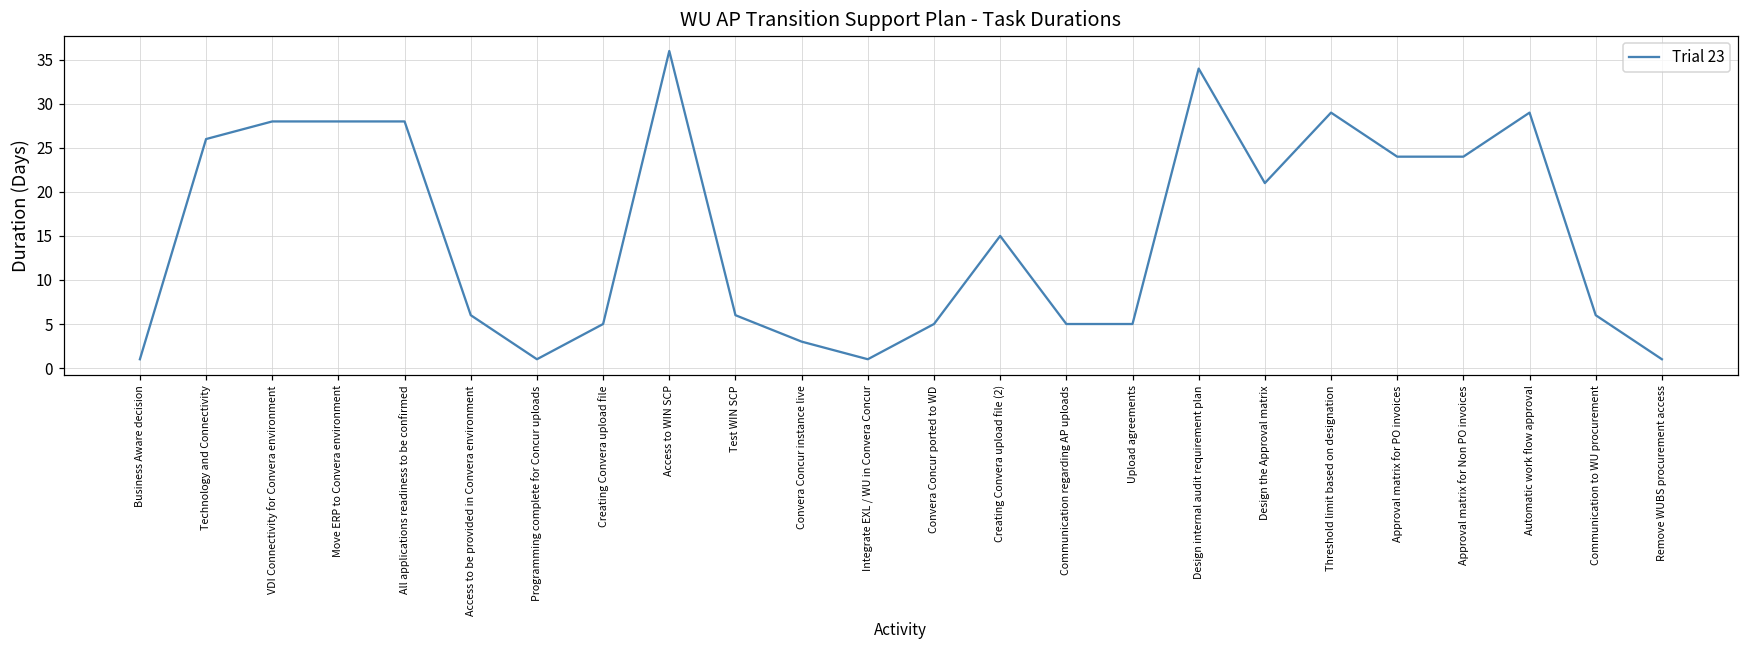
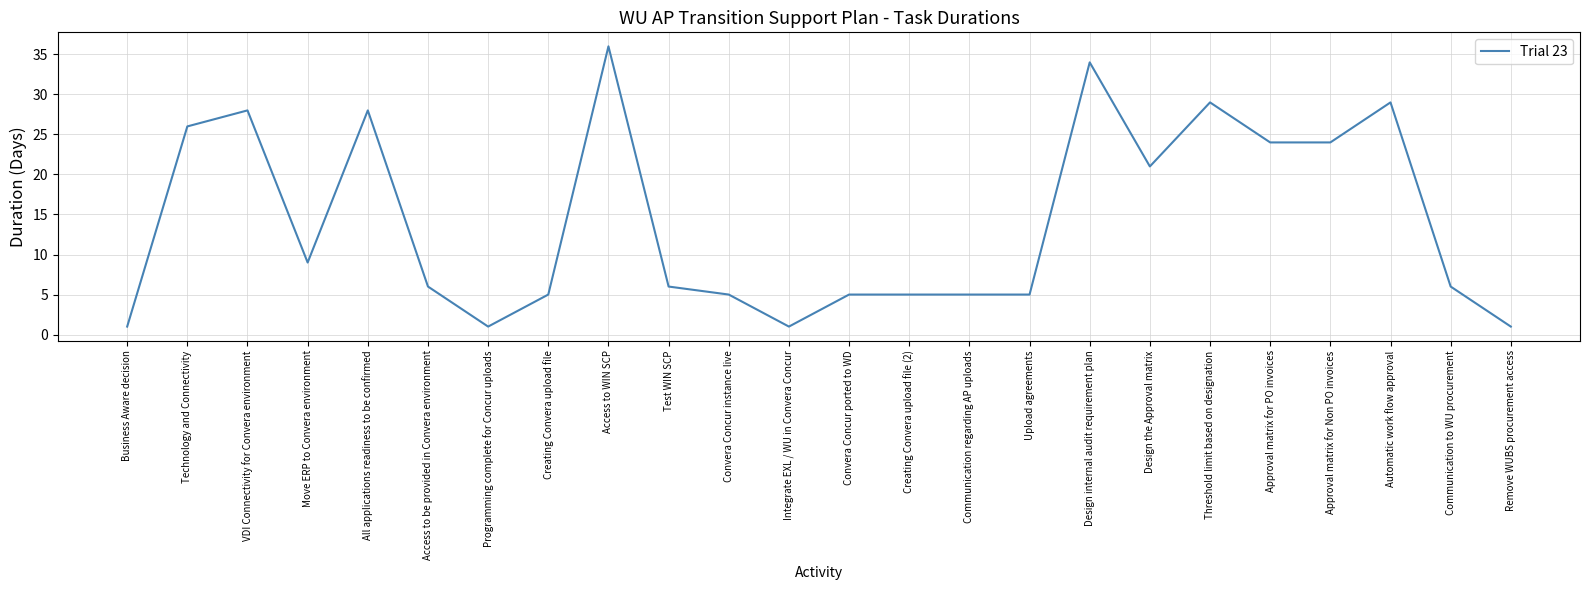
  {
    "Business Aware decision": 1,
    "Technology and Connectivity": 26,
    "VDI Connectivity for Convera environment": 28,
-   "Move ERP to Convera environment": 28,
+   "Move ERP to Convera environment": 9,
    "All applications readiness to be confirmed": 28,
    "Access to be provided in Convera environment": 6,
    "Programming complete for Concur uploads": 1,
    "Creating Convera upload file": 5,
    "Access to WIN SCP": 36,
    "Test WIN SCP": 6,
-   "Convera Concur instance live": 3,
+   "Convera Concur instance live": 5,
    "Integrate EXL / WU in Convera Concur": 1,
    "Convera Concur ported to WD": 5,
-   "Creating Convera upload file (2)": 15,
+   "Creating Convera upload file (2)": 5,
    "Communication regarding AP uploads": 5,
    "Upload agreements": 5,
    "Design internal audit requirement plan": 34,
    "Design the Approval matrix": 21,
    "Threshold limit based on designation": 29,
    "Approval matrix for PO invoices": 24,
    "Approval matrix for Non PO invoices": 24,
    "Automatic work flow approval": 29,
    "Communication to WU procurement": 6,
    "Remove WUBS procurement access": 1
  }
